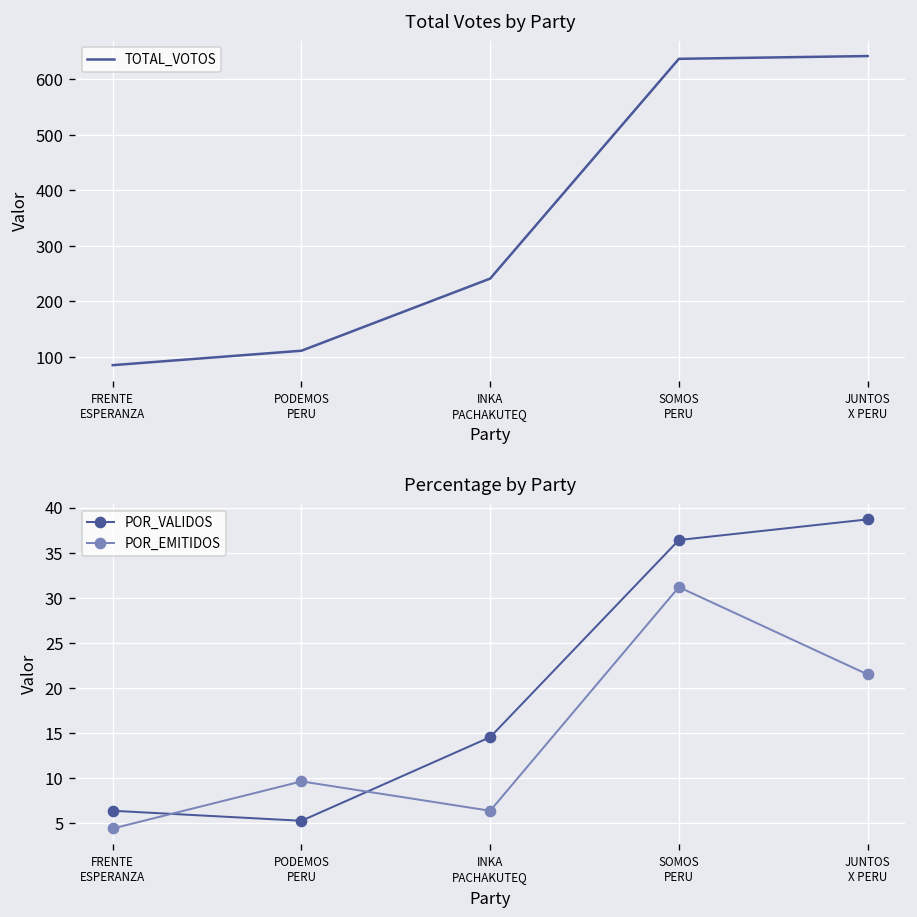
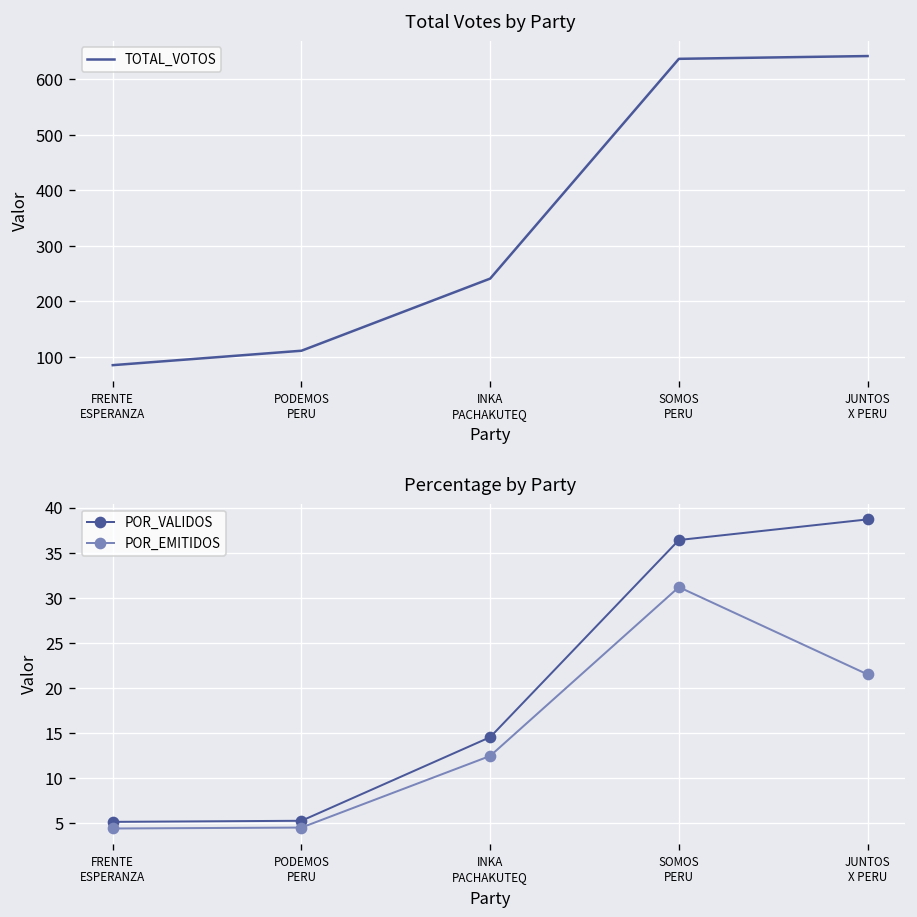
  {
    "Total Votes by Party": {
      "FRENTE ESPERANZA": 90,
      "PODEMOS PERU": 110,
      "INKA PACHAKUTEQ": 240,
      "SOMOS PERU": 640,
      "JUNTOS X PERU": 640
    },
    "Percentage by Party": {
      "POR_VALIDOS": {
-       "FRENTE ESPERANZA": 6,
+       "FRENTE ESPERANZA": 5,
        "PODEMOS PERU": 5,
        "INKA PACHAKUTEQ": 15,
        "SOMOS PERU": 36,
        "JUNTOS X PERU": 39
      },
      "POR_EMITIDOS": {
        "FRENTE ESPERANZA": 4,
-       "PODEMOS PERU": 10,
-       "INKA PACHAKUTEQ": 6,
+       "PODEMOS PERU": 4,
+       "INKA PACHAKUTEQ": 12,
        "SOMOS PERU": 31,
        "JUNTOS X PERU": 21
      }
    }
  }
